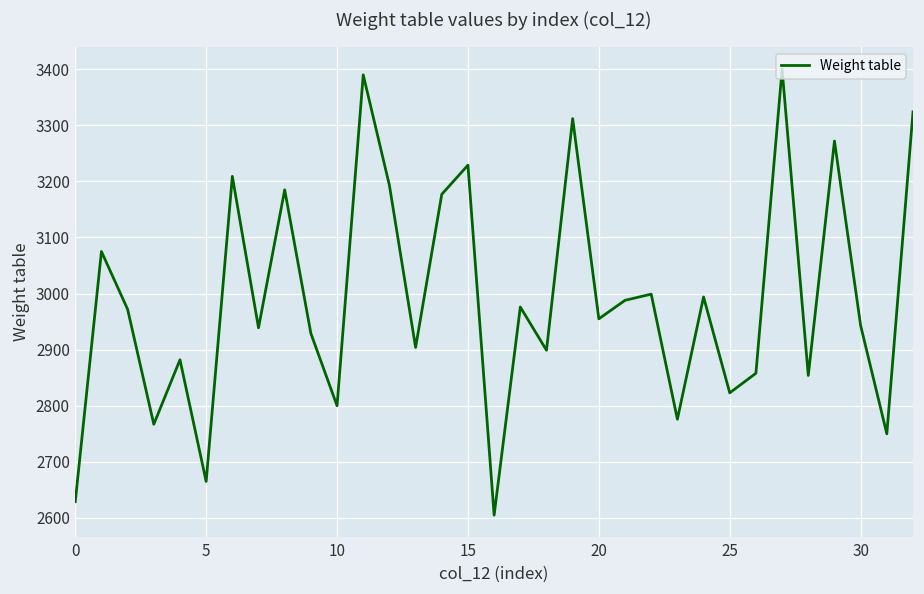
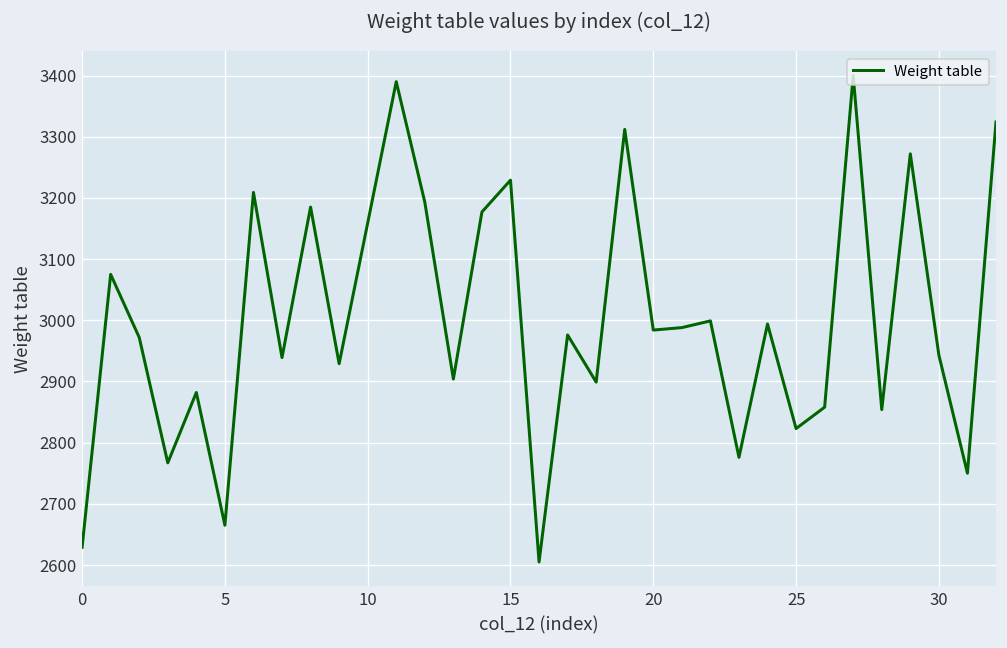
  {
    "0": 2630,
    "5": 2670,
-   "10": 2800,
+   "10": 3160,
    "15": 3230,
-   "20": 2960,
+   "20": 2980,
    "25": 2820,
    "30": 2940
  }
